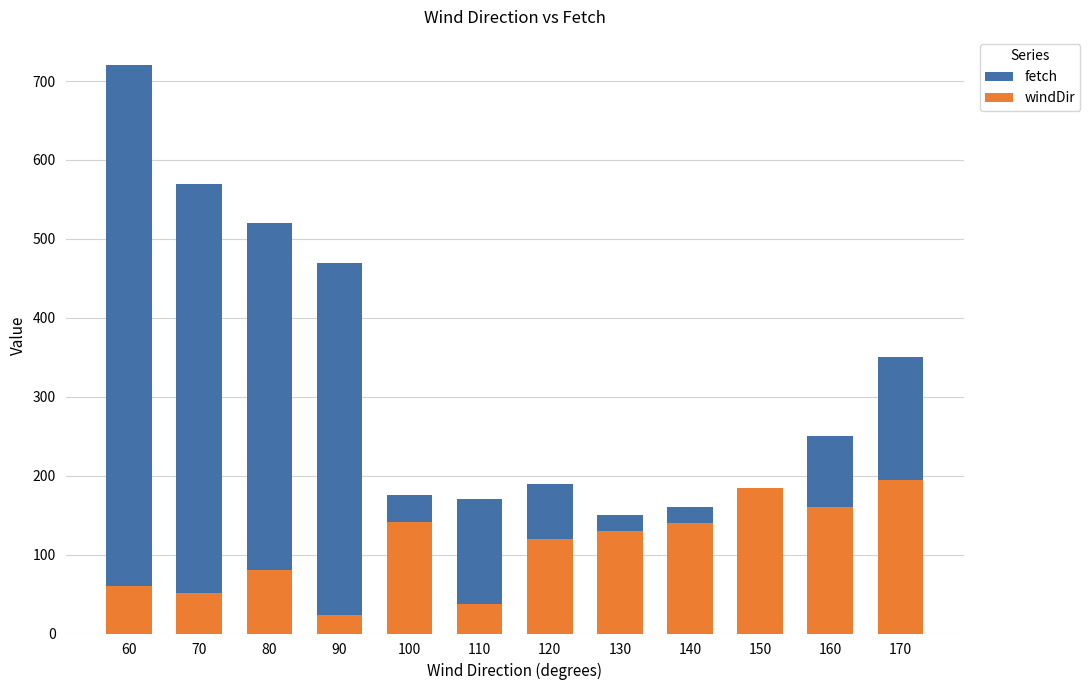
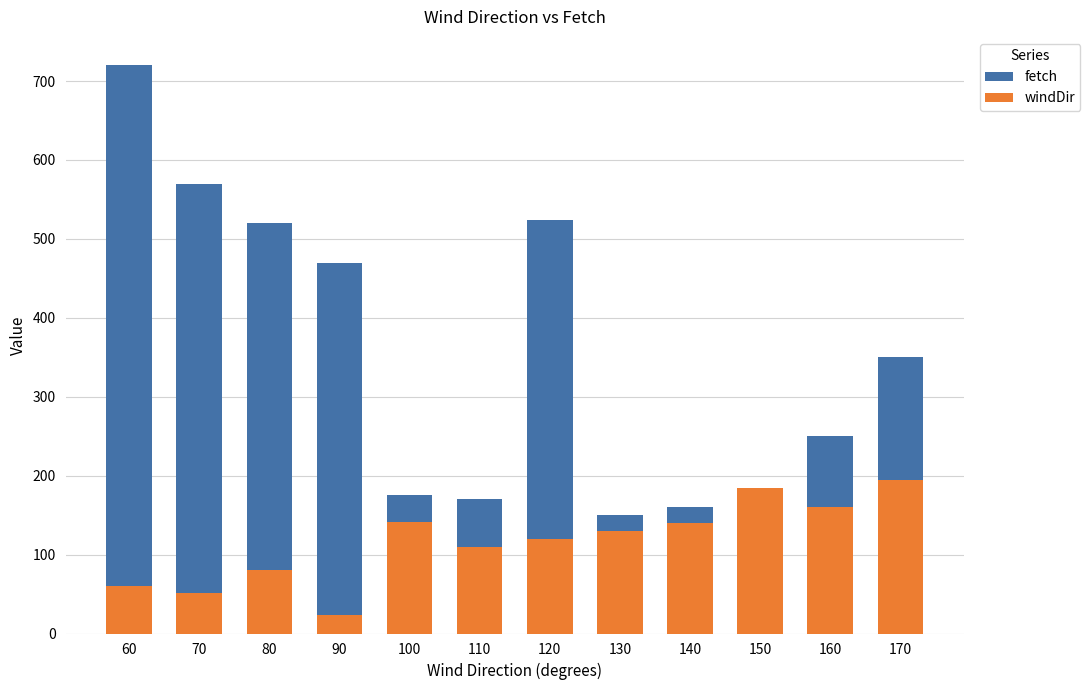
  {
    "fetch": {
      "60": 720,
      "70": 570,
      "80": 520,
      "90": 470,
      "100": 180,
      "110": 170,
-     "120": 190,
+     "120": 520,
      "130": 150,
      "140": 160,
      "160": 250,
      "170": 350
    },
    "windDir": {
-     "110": 40,
+     "110": 110,
      "150": 180
    }
  }
